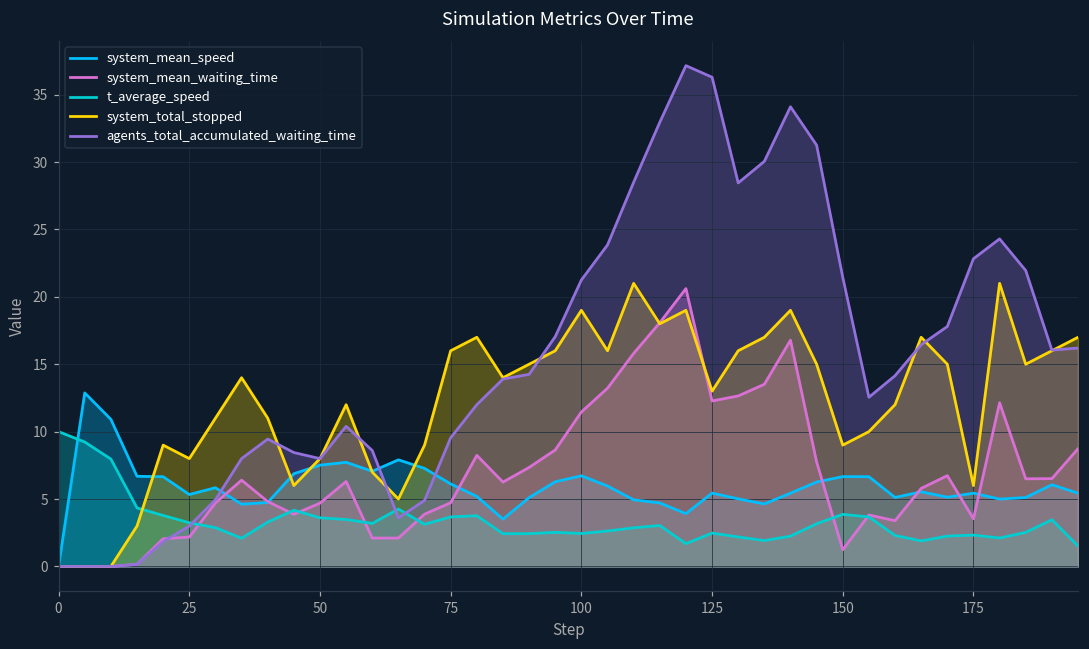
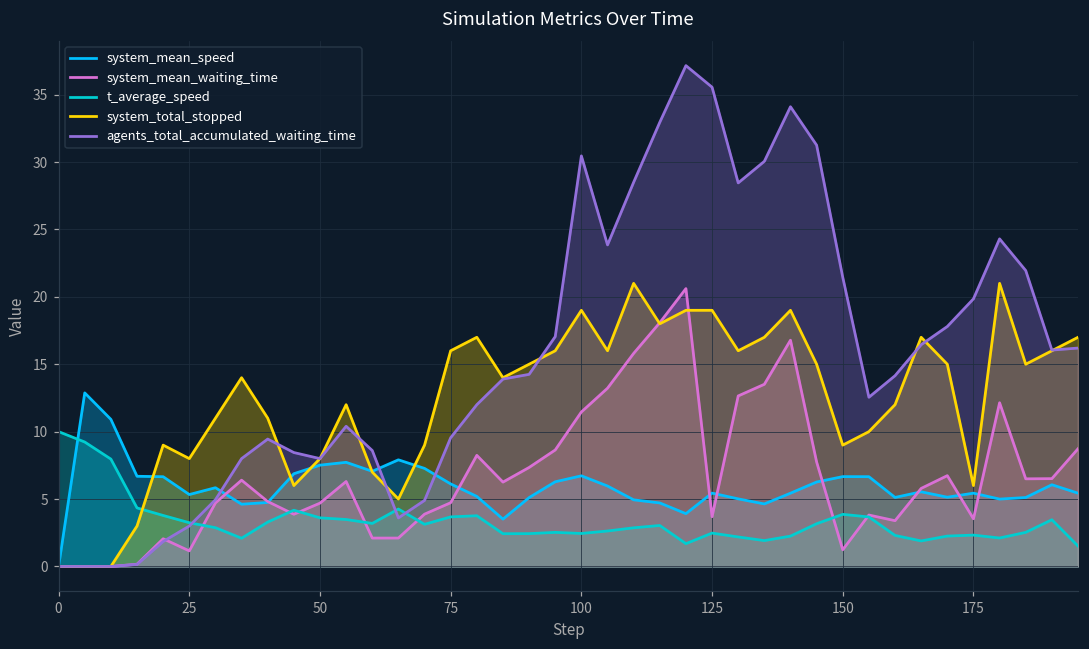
  {
    "system_mean_waiting_time": {
-     "25": 2.2,
+     "25": 1.2,
      "50": 4.7,
      "75": 4.7,
      "100": 11.5,
-     "125": 12.3,
+     "125": 3.7,
      "150": 1.2,
      "175": 3.5
    },
    "system_total_stopped": {
      "25": 8,
      "75": 16,
      "100": 19,
-     "125": 13,
+     "125": 19,
      "150": 9,
      "175": 6
    },
    "agents_total_accumulated_waiting_time": {
      "25": 3.0,
      "75": 9.6,
-     "100": 21.3,
-     "125": 36.3,
+     "100": 30.5,
+     "125": 35.6,
      "150": 21.5,
-     "175": 22.8
+     "175": 19.9
    }
  }
